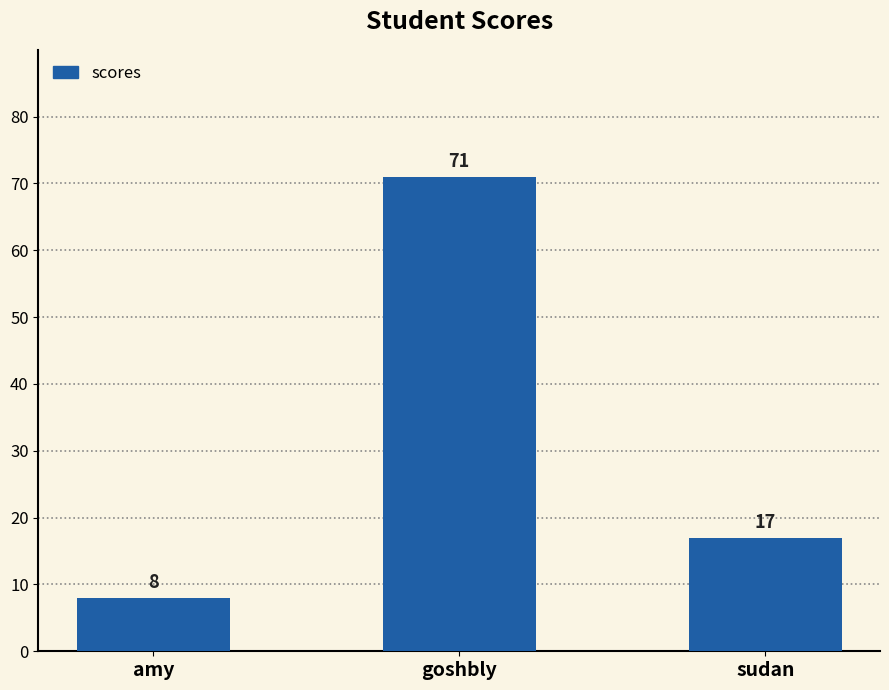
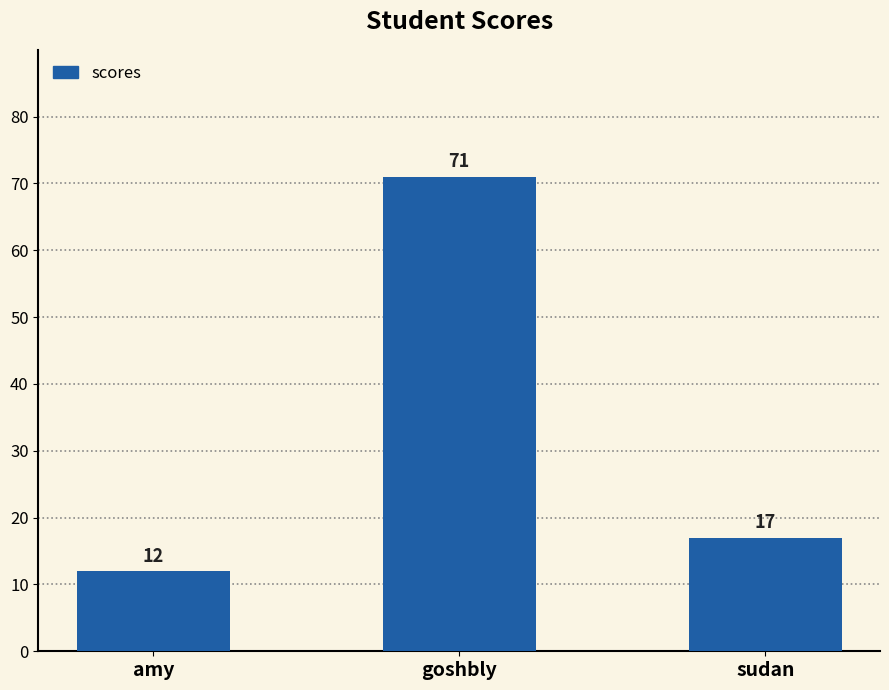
  {
-   "amy": 8,
+   "amy": 12,
    "goshbly": 71,
    "sudan": 17
  }
